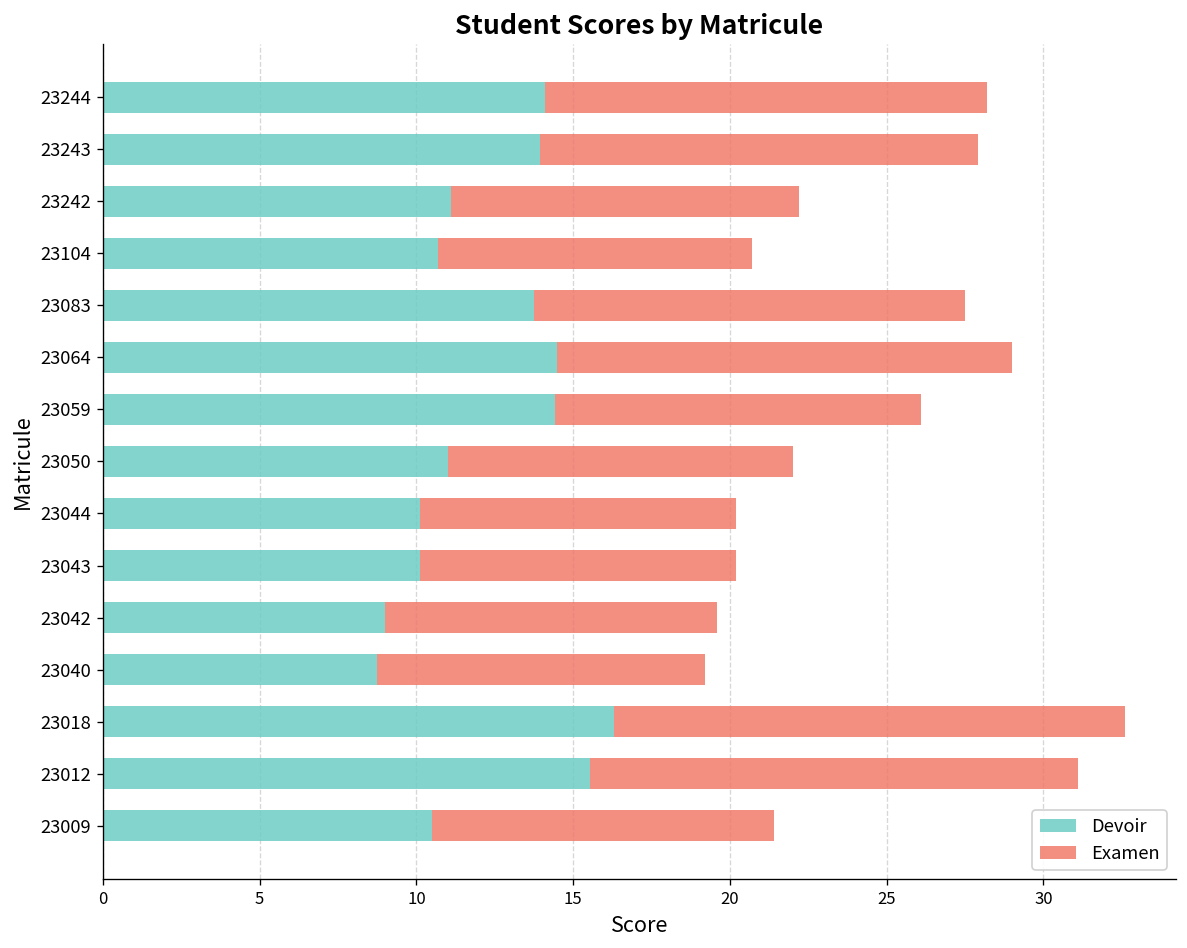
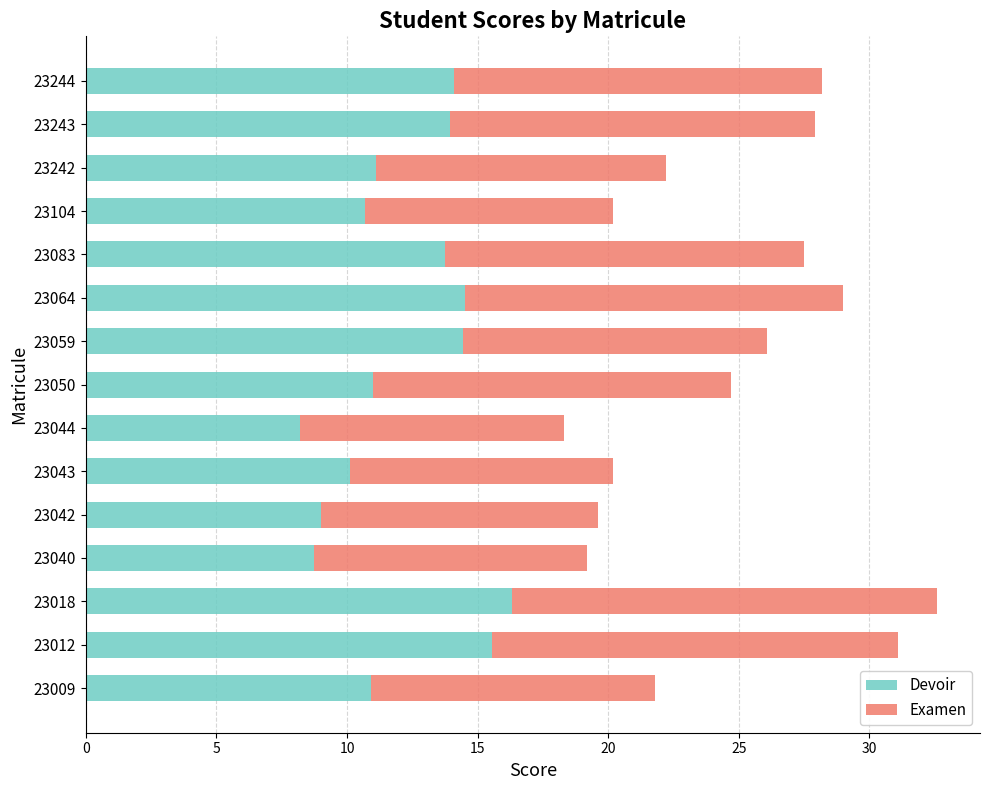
  {
    "Devoir": {
      "23244": 14.1,
      "23243": 14.0,
      "23242": 11.1,
      "23104": 10.7,
      "23083": 13.8,
      "23064": 14.5,
      "23059": 14.4,
      "23050": 11.0,
-     "23044": 10.1,
+     "23044": 8.2,
      "23043": 10.1,
      "23042": 9.0,
      "23040": 8.7,
      "23018": 16.3,
      "23012": 15.6,
-     "23009": 10.5
+     "23009": 10.9
    },
    "Examen": {
      "23244": 14.1,
      "23243": 14.0,
      "23242": 11.1,
-     "23104": 10.0,
+     "23104": 9.5,
      "23083": 13.7,
      "23064": 14.5,
      "23059": 11.7,
-     "23050": 11.0,
+     "23050": 13.7,
      "23044": 10.1,
      "23043": 10.1,
      "23042": 10.6,
      "23040": 10.5,
      "23018": 16.3,
      "23012": 15.6,
      "23009": 10.9
    }
  }
